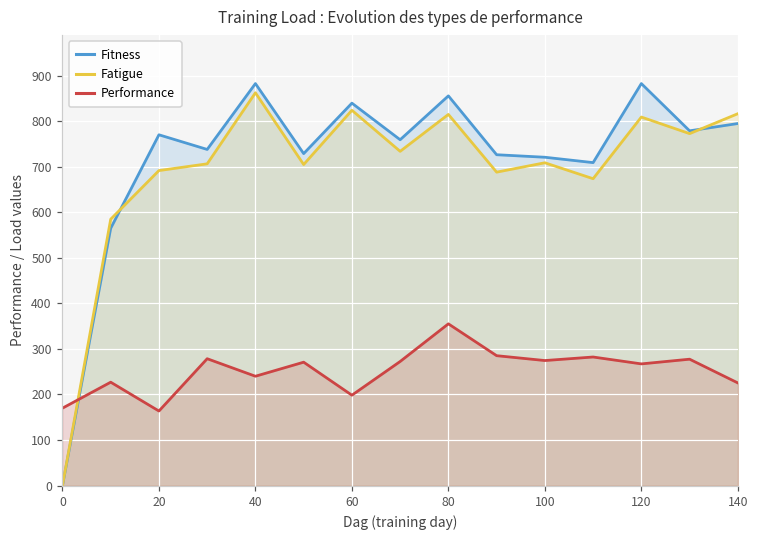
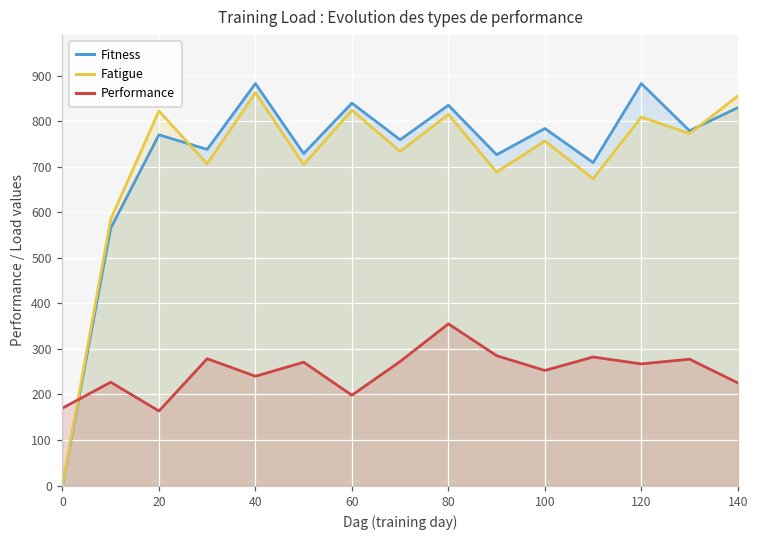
  {
    "Fitness": {
      "20": 770,
      "40": 880,
      "60": 840,
-     "80": 860,
-     "100": 720,
+     "80": 840,
+     "100": 780,
      "120": 880,
-     "140": 790
+     "140": 830
    },
    "Fatigue": {
-     "20": 690,
+     "20": 820,
      "40": 860,
      "60": 820,
      "80": 810,
-     "100": 710,
+     "100": 760,
      "120": 810,
-     "140": 820
+     "140": 860
    },
    "Performance": {
      "0": 170,
      "20": 160,
      "40": 240,
      "60": 200,
      "80": 360,
-     "100": 270,
+     "100": 250,
      "120": 270,
      "140": 230
    }
  }
